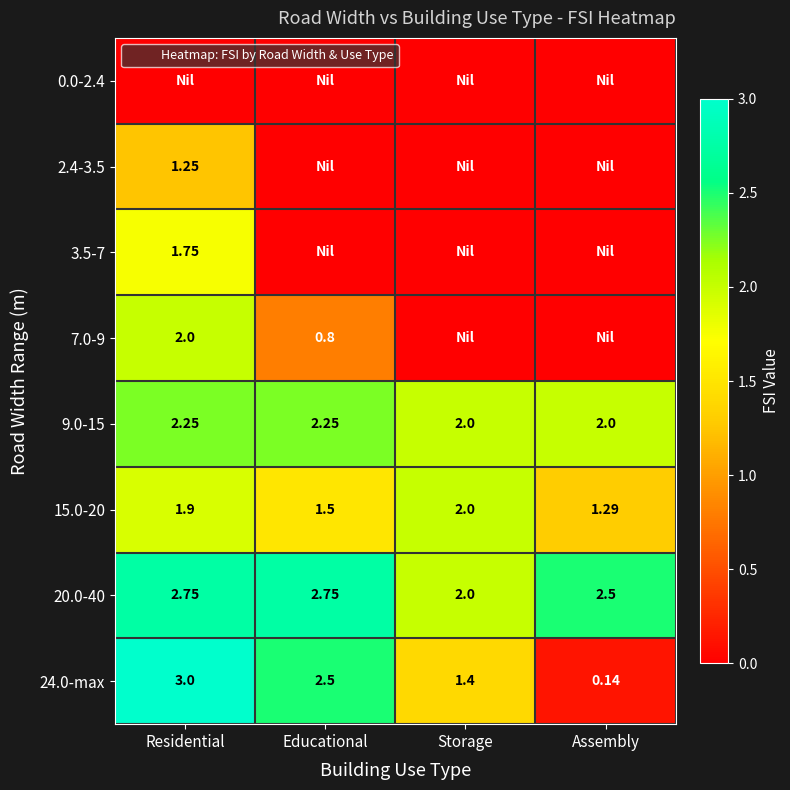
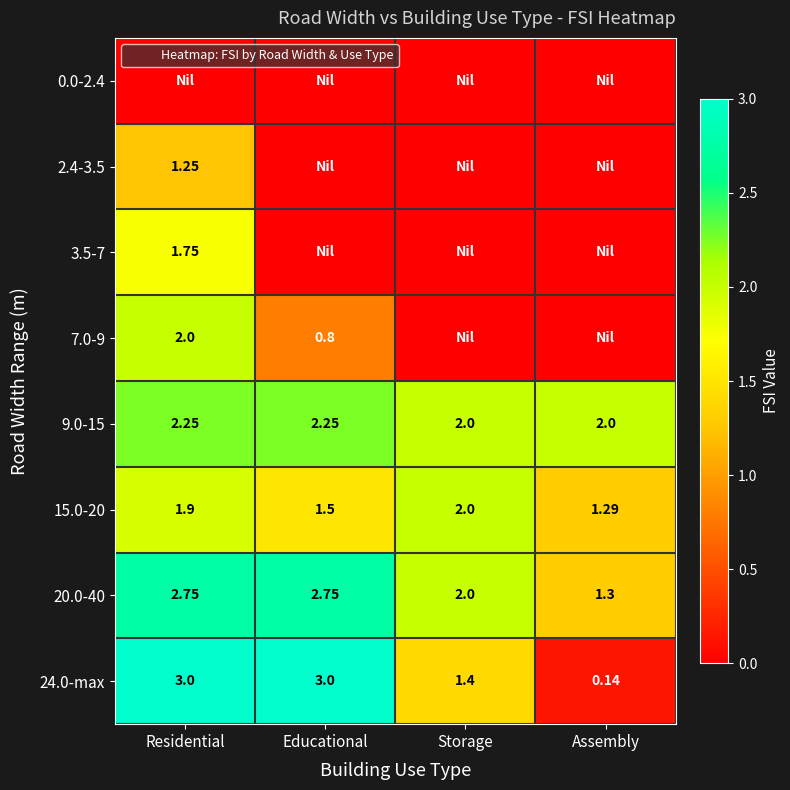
  {
    "2.4-3.5": {
      "Residential": 1.25
    },
    "3.5-7": {
      "Residential": 1.75
    },
    "7.0-9": {
      "Residential": 2.0,
      "Educational": 0.8
    },
    "9.0-15": {
      "Residential": 2.25,
      "Educational": 2.25,
      "Storage": 2.0,
      "Assembly": 2.0
    },
    "15.0-20": {
      "Residential": 1.9,
      "Educational": 1.5,
      "Storage": 2.0,
      "Assembly": 1.29
    },
    "20.0-40": {
      "Residential": 2.75,
      "Educational": 2.75,
      "Storage": 2.0,
-     "Assembly": 2.5
+     "Assembly": 1.3
    },
    "24.0-max": {
      "Residential": 3.0,
-     "Educational": 2.5,
+     "Educational": 3.0,
      "Storage": 1.4,
      "Assembly": 0.14
    }
  }
